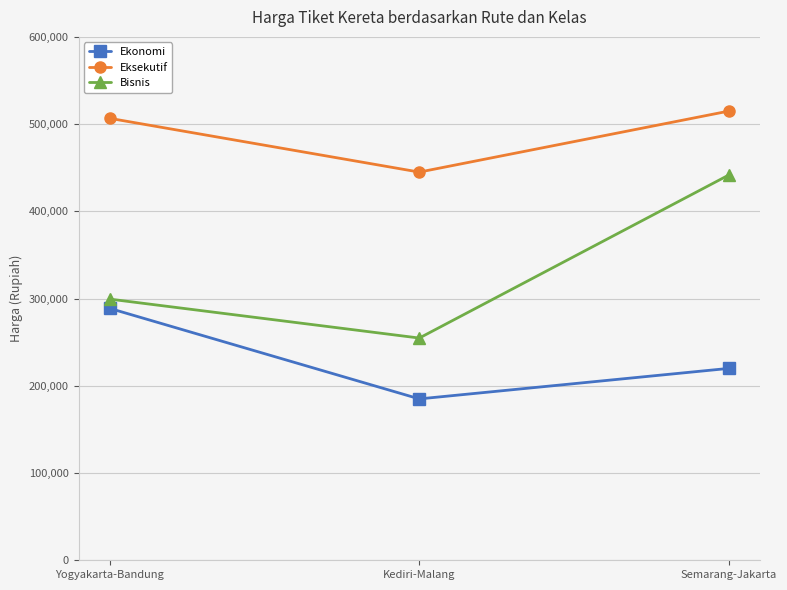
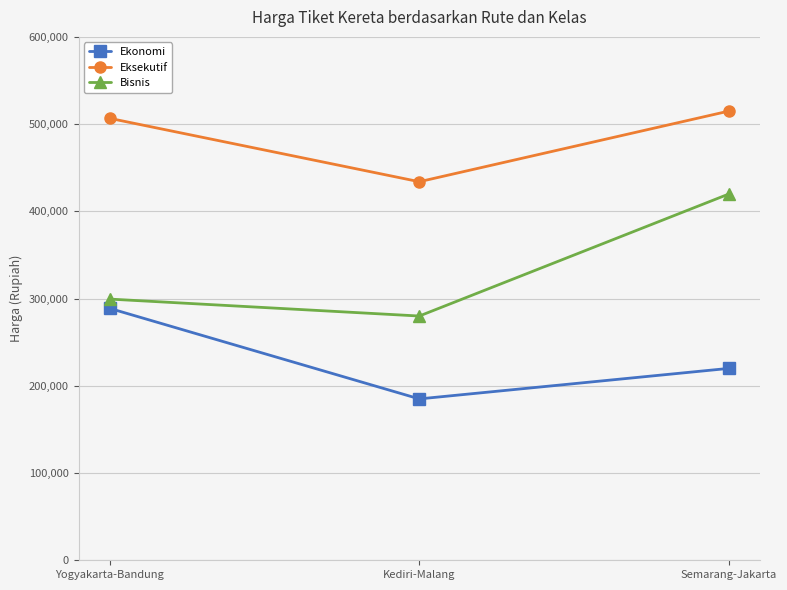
  {
    "Ekonomi": {
      "Yogyakarta-Bandung": "290,000",
      "Kediri-Malang": "190,000",
      "Semarang-Jakarta": "220,000"
    },
    "Eksekutif": {
      "Yogyakarta-Bandung": "510,000",
-     "Kediri-Malang": "450,000",
+     "Kediri-Malang": "430,000",
      "Semarang-Jakarta": "520,000"
    },
    "Bisnis": {
      "Yogyakarta-Bandung": "300,000",
-     "Kediri-Malang": "250,000",
-     "Semarang-Jakarta": "440,000"
+     "Kediri-Malang": "280,000",
+     "Semarang-Jakarta": "420,000"
    }
  }
